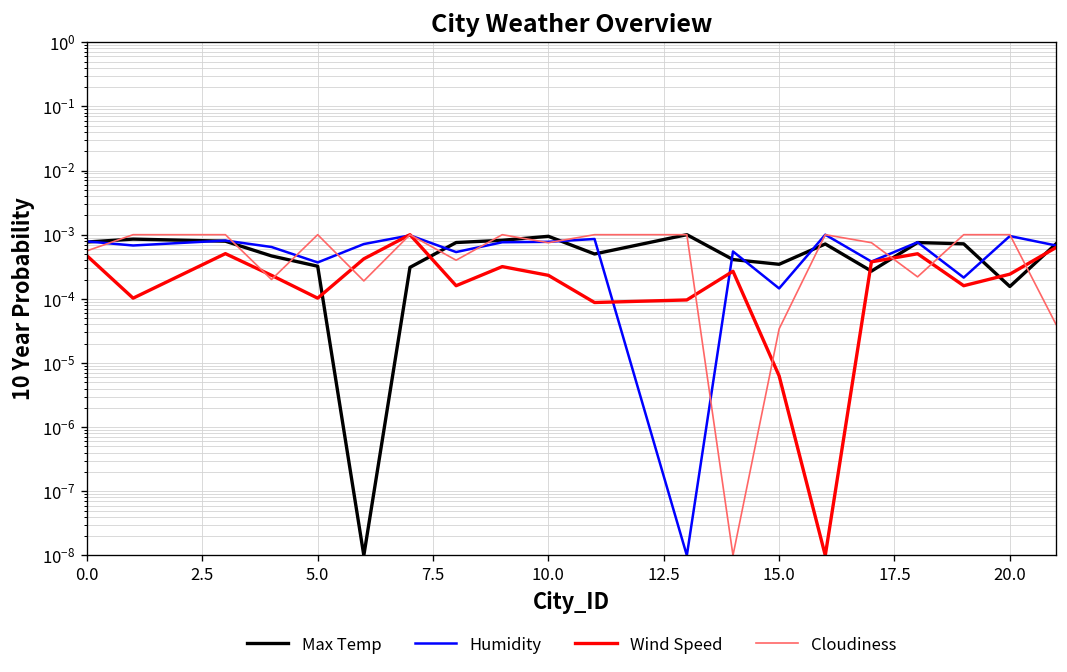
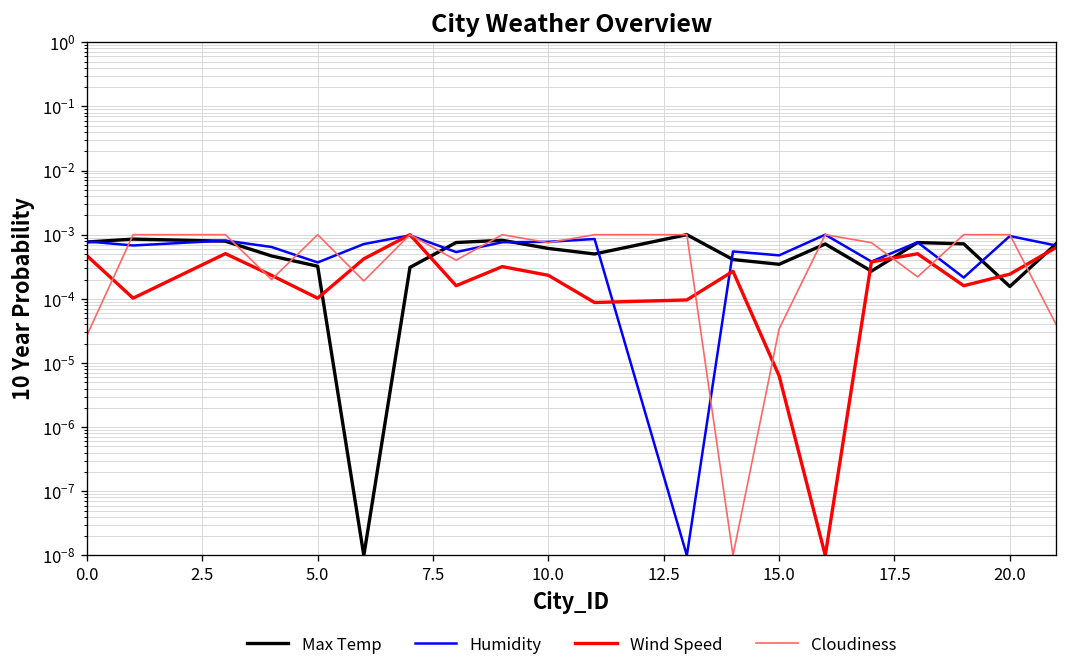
  {
    "Max Temp": {
      "5.0": 0.0003,
-     "10.0": 0.0009,
+     "10.0": 0.0006,
      "15.0": 0.0003,
      "20.0": 0.00016
    },
    "Humidity": {
      "5.0": 0.0004,
-     "15.0": 0.00015
+     "15.0": 0.0005
    },
    "Wind Speed": {
      "0.0": 0.0005,
      "5.0": 0.00010,
      "10.0": 0.0002,
      "15.0": 0.000006,
      "20.0": 0.0002
    },
    "Cloudiness": {
-     "0.0": 0.0006,
+     "0.0": 0.00003,
      "5.0": 0.0010,
      "15.0": 0.00003
    }
  }
